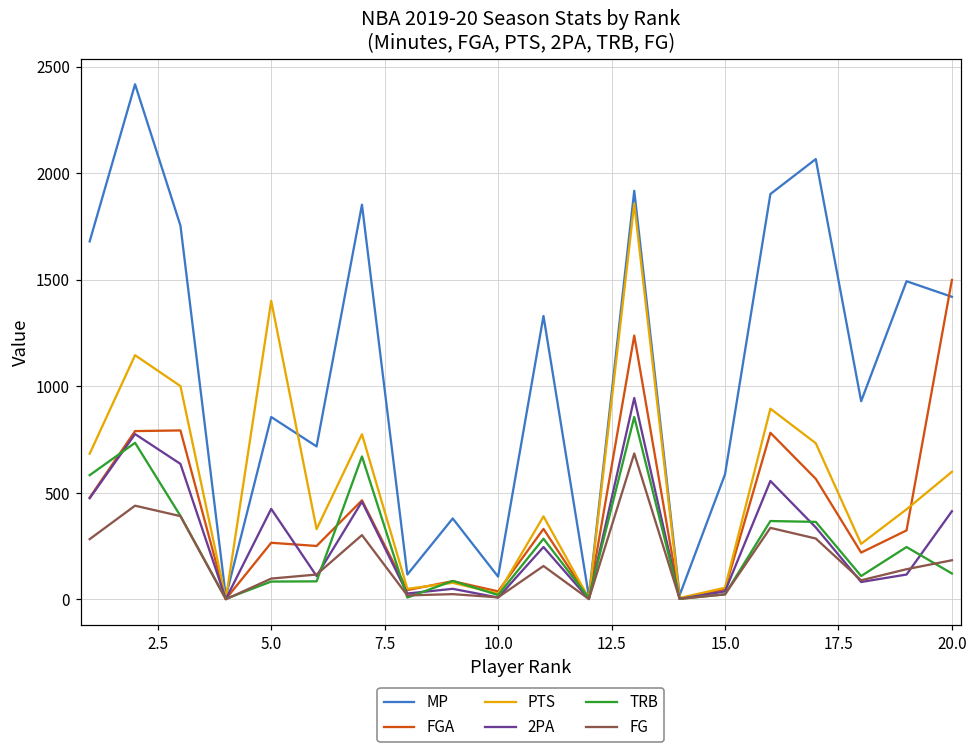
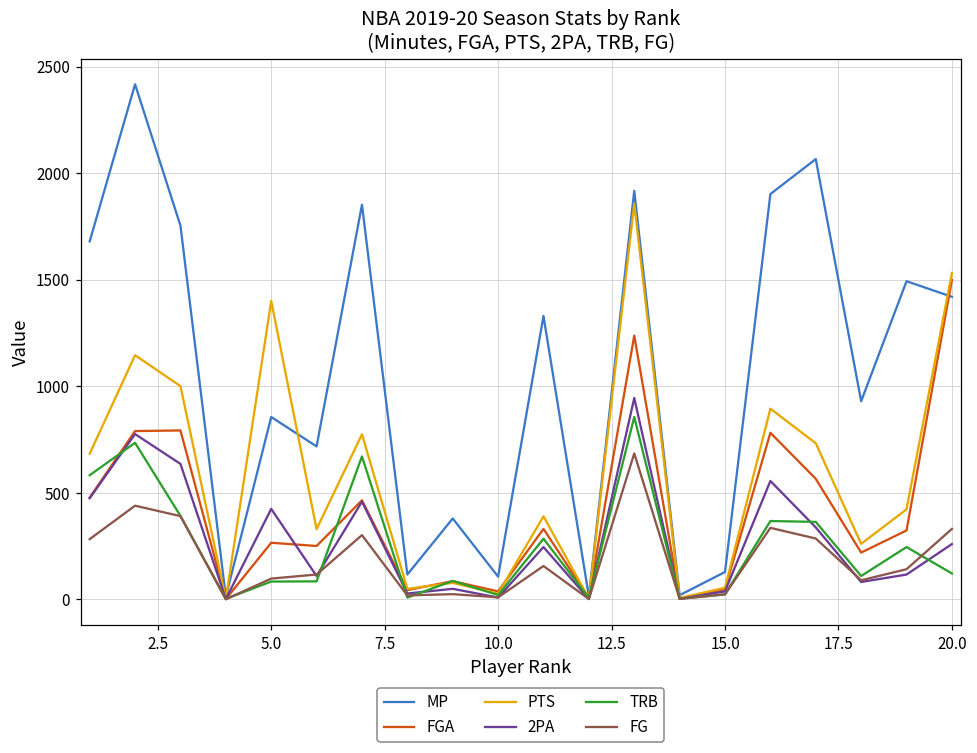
  {
    "MP": {
      "5.0": 860,
      "10.0": 110,
-     "15.0": 590,
+     "15.0": 130,
      "20.0": 1420
    },
    "FGA": {
      "5.0": 270,
      "20.0": 1500
    },
    "PTS": {
      "5.0": 1400,
-     "20.0": 600
+     "20.0": 1530
    },
    "2PA": {
      "5.0": 430,
-     "20.0": 410
+     "20.0": 260
    },
    "TRB": {
      "5.0": 80,
      "20.0": 120
    },
    "FG": {
      "5.0": 100,
-     "20.0": 180
+     "20.0": 330
    }
  }
